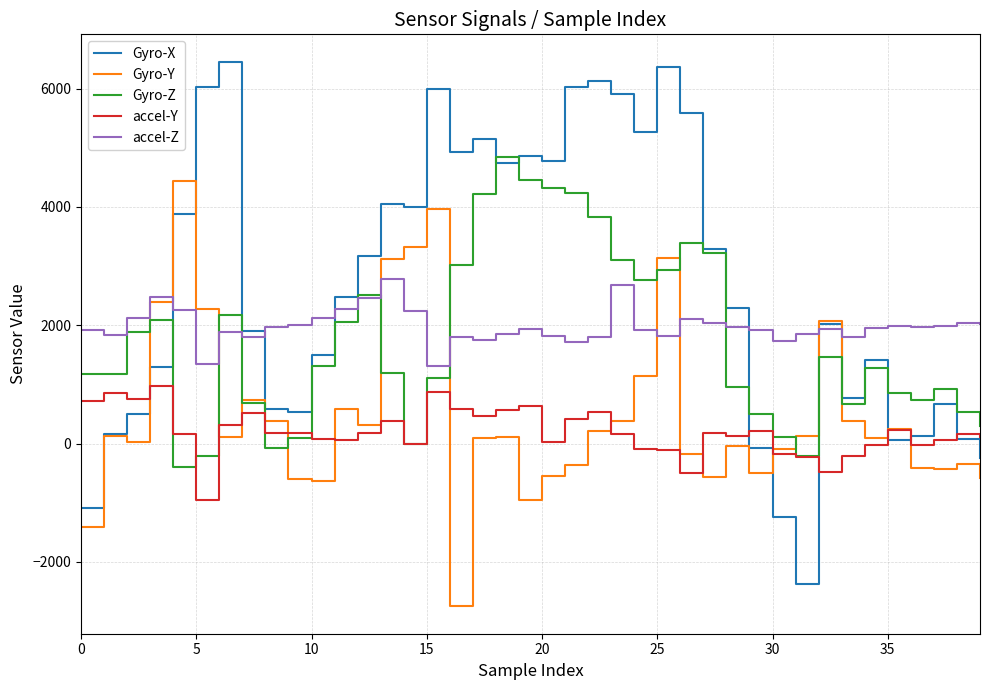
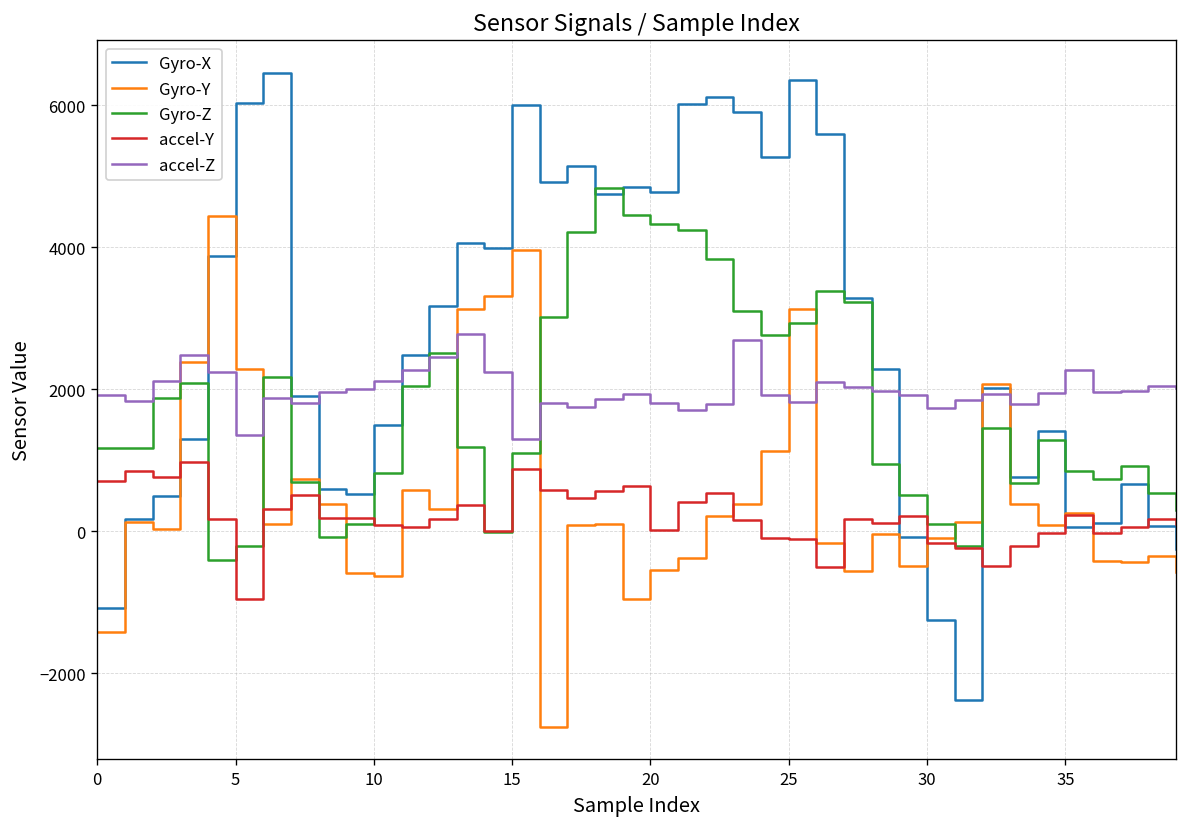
  {
    "Gyro-X": {
      "0": -1100,
      "5": 6000,
      "10": 1500,
      "15": 6000,
      "20": 4800,
      "25": 6400,
      "30": -1200,
      "35": 100
    },
    "Gyro-Y": {
      "0": -1400,
      "5": 2300,
      "10": -600,
      "15": 4000,
      "20": -500,
      "25": 3100,
      "30": -100
    },
    "Gyro-Z": {
      "0": 1200,
      "5": -200,
-     "10": 1300,
+     "10": 800,
      "15": 1100,
      "20": 4300,
      "25": 2900,
      "30": 100,
      "35": 900
    },
    "accel-Y": {
      "0": 700,
      "5": -1000,
      "10": 100,
      "15": 900,
      "20": 0,
      "25": -100,
      "30": -200
    },
    "accel-Z": {
      "0": 1900,
      "5": 1400,
      "10": 2100,
      "15": 1300,
      "20": 1800,
      "25": 1800,
      "30": 1700,
-     "35": 2000
+     "35": 2300
    }
  }
